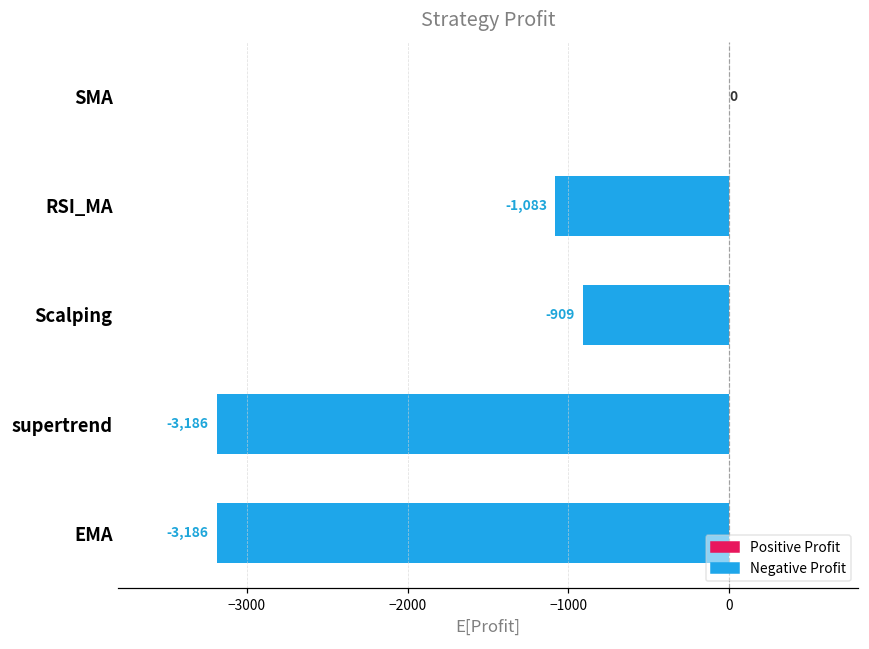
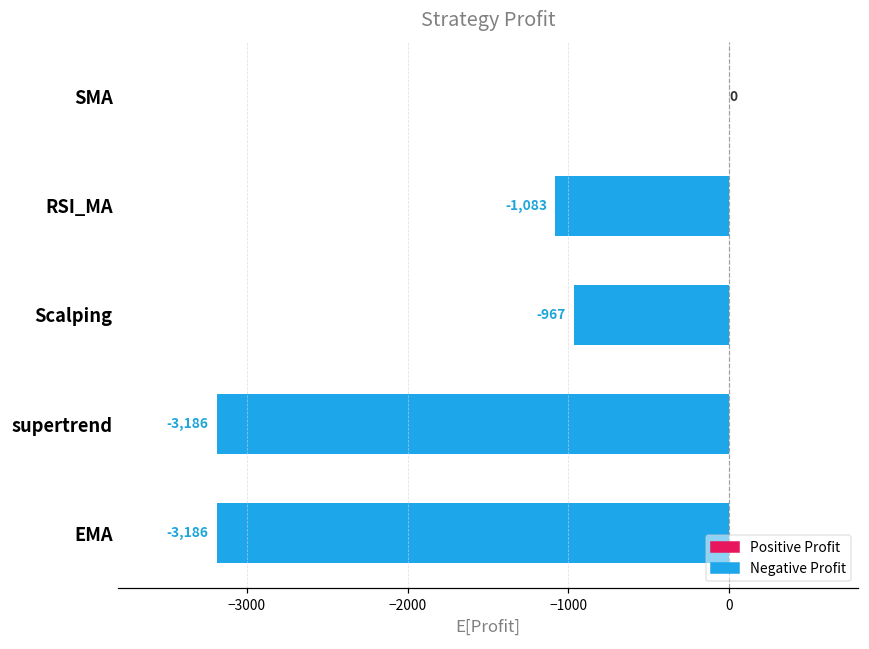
  {
    "SMA": "0",
    "RSI_MA": "-1,083",
-   "Scalping": "-909",
+   "Scalping": "-967",
    "supertrend": "-3,186",
    "EMA": "-3,186"
  }
